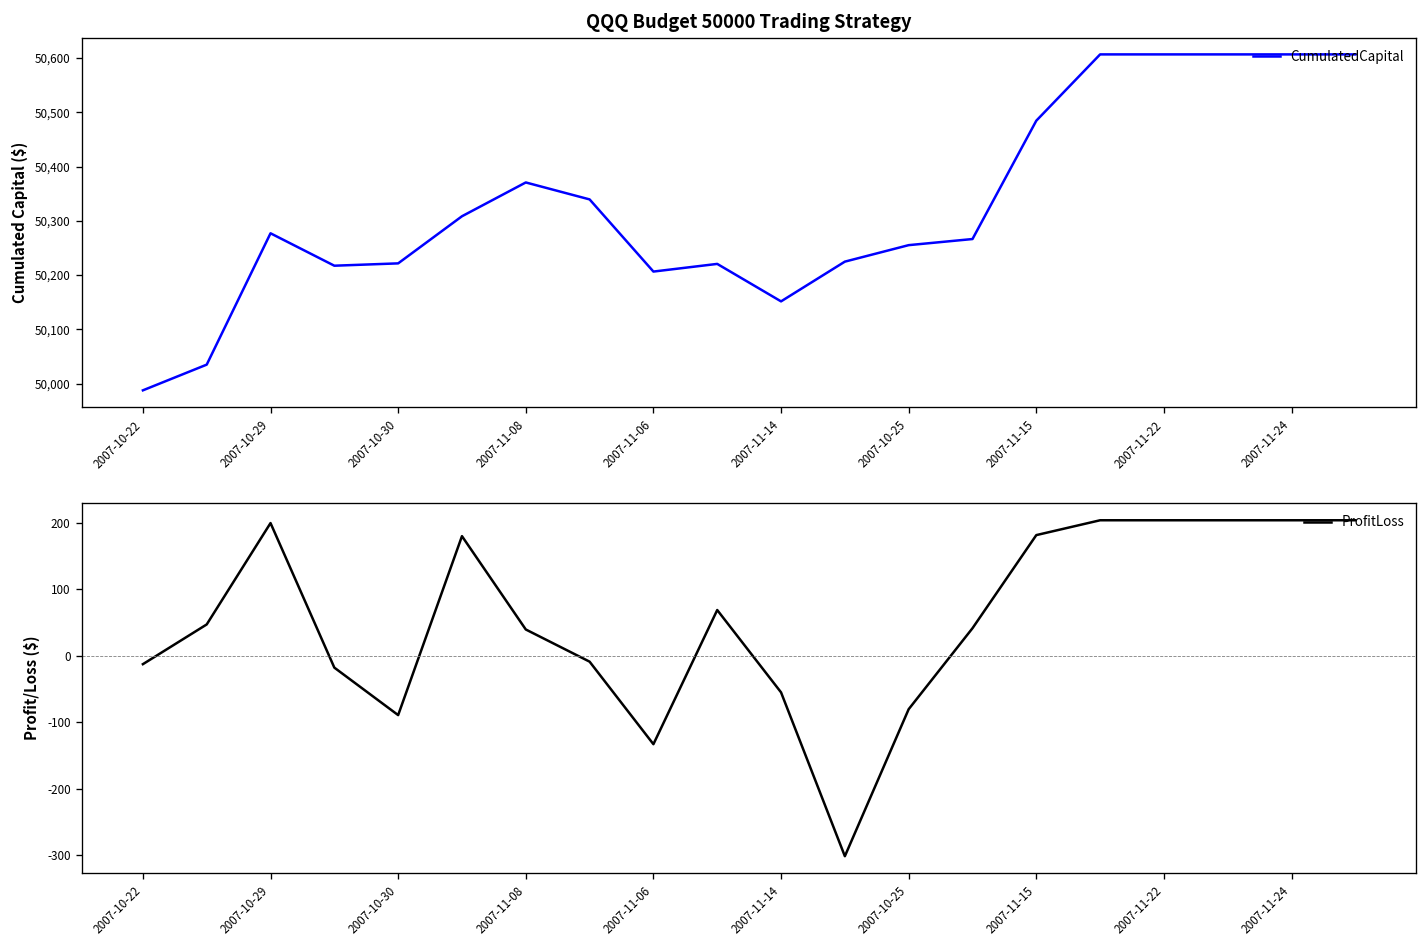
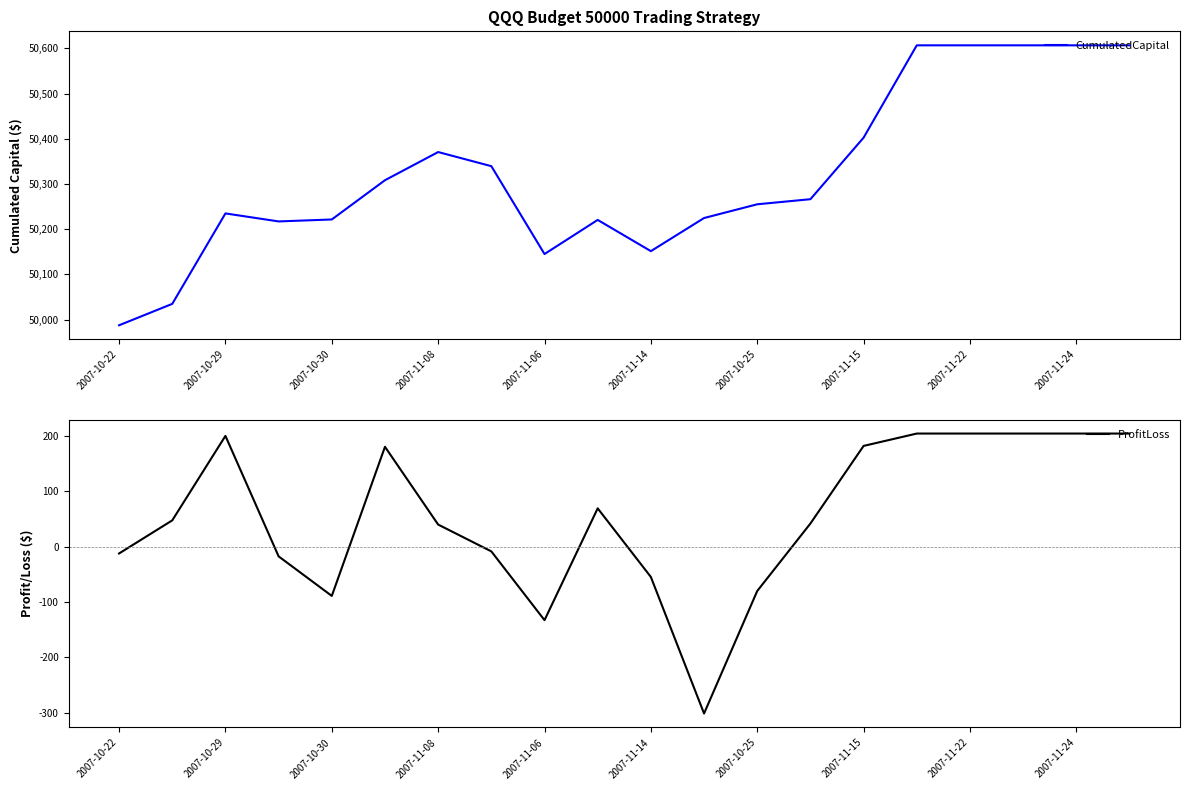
  {
    "QQQ Budget 50000 Trading Strategy": {
      "2007-10-22": "49,990",
-     "2007-10-29": "50,280",
+     "2007-10-29": "50,230",
      "2007-10-30": "50,220",
      "2007-11-08": "50,370",
-     "2007-11-06": "50,210",
+     "2007-11-06": "50,150",
      "2007-11-14": "50,150",
      "2007-10-25": "50,260",
-     "2007-11-15": "50,480",
+     "2007-11-15": "50,400",
      "2007-11-22": "50,610",
      "2007-11-24": "50,610"
    }
  }
